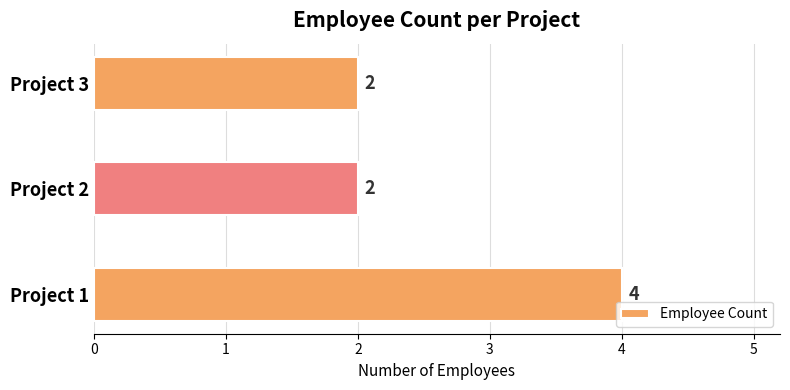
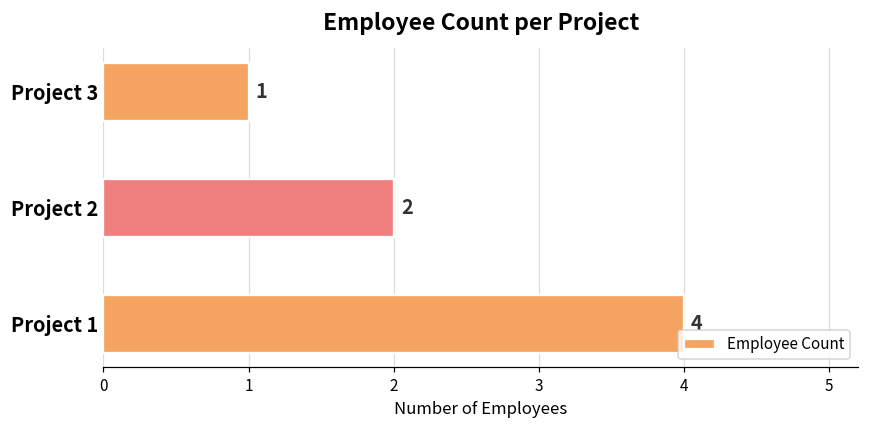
  {
-   "Project 3": 2,
+   "Project 3": 1,
    "Project 2": 2
  }
